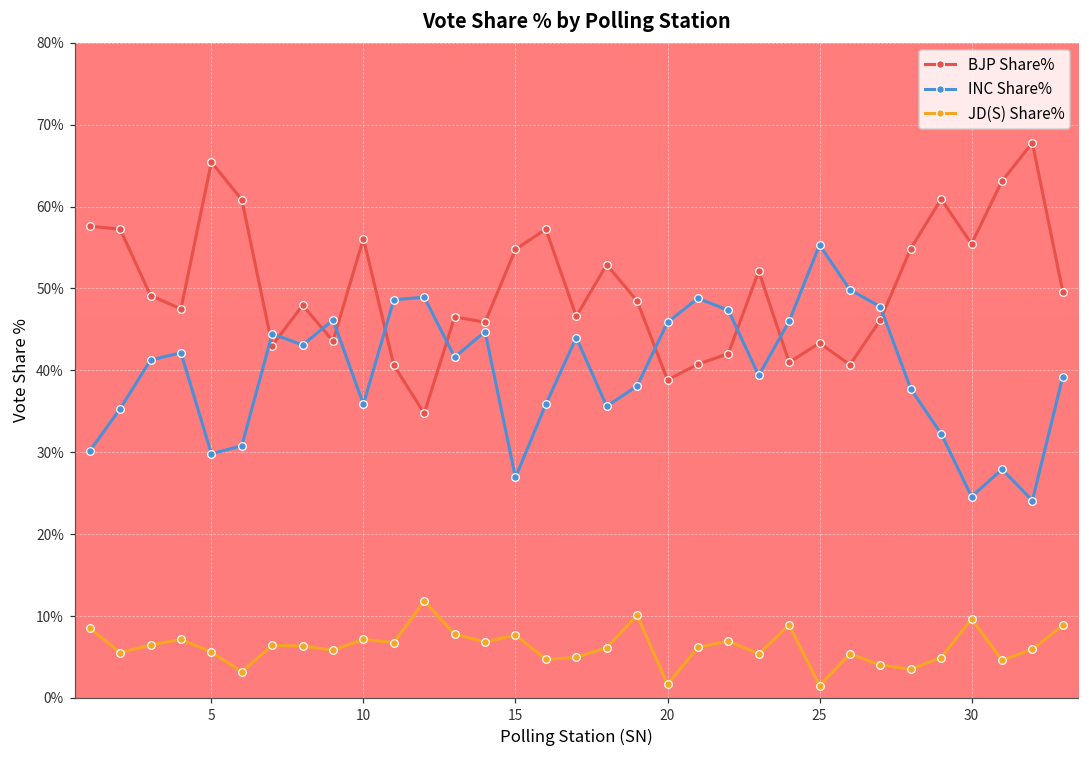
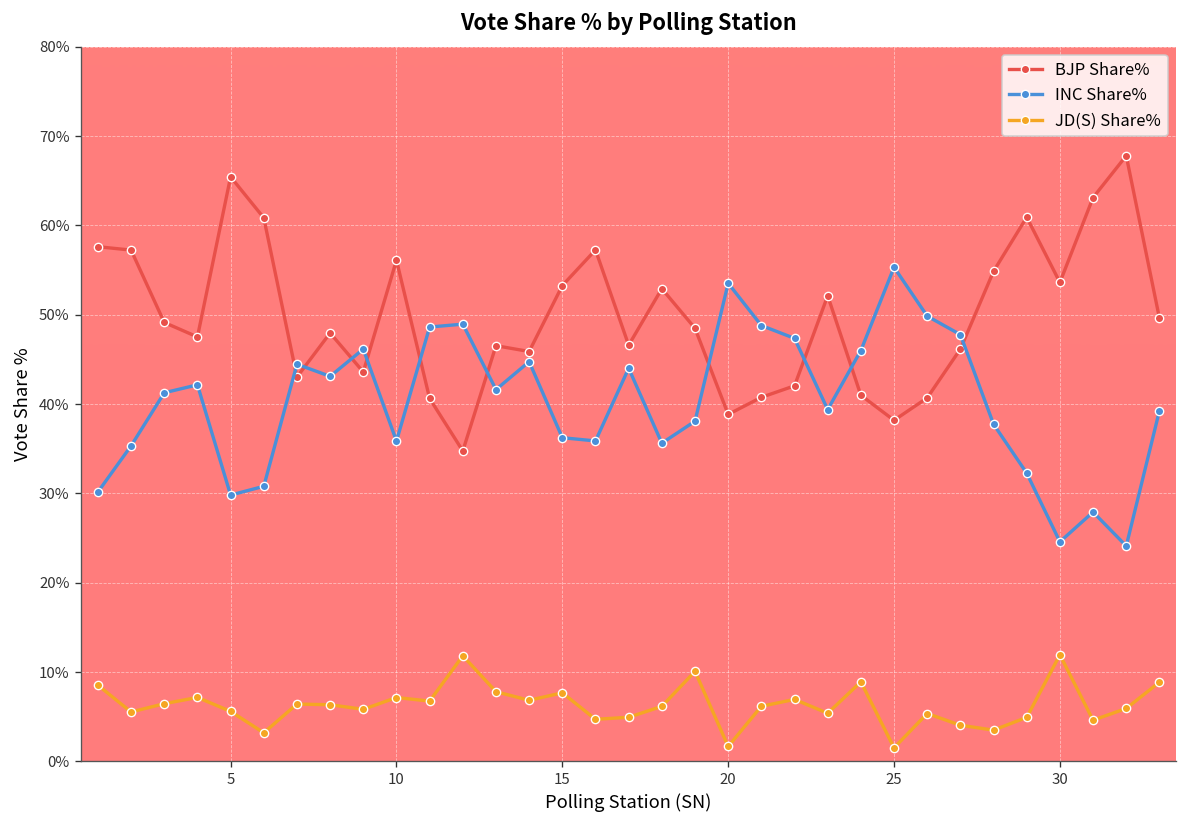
  {
    "BJP Share%": {
      "5": "65%",
      "10": "56%",
-     "15": "55%",
+     "15": "53%",
      "20": "39%",
-     "25": "43%",
-     "30": "55%"
+     "25": "38%",
+     "30": "54%"
    },
    "INC Share%": {
      "5": "30%",
      "10": "36%",
-     "15": "27%",
-     "20": "46%",
+     "15": "36%",
+     "20": "54%",
      "25": "55%",
      "30": "25%"
    },
    "JD(S) Share%": {
      "5": "6%",
      "10": "7%",
      "15": "8%",
      "20": "2%",
      "25": "2%",
-     "30": "10%"
+     "30": "12%"
    }
  }
